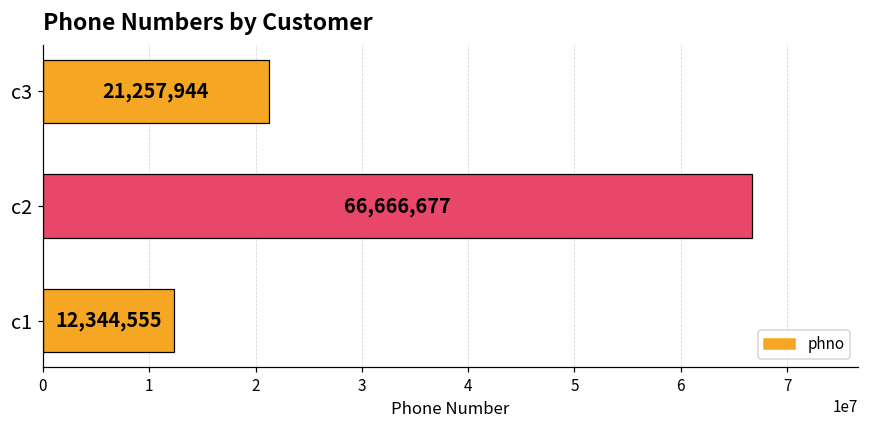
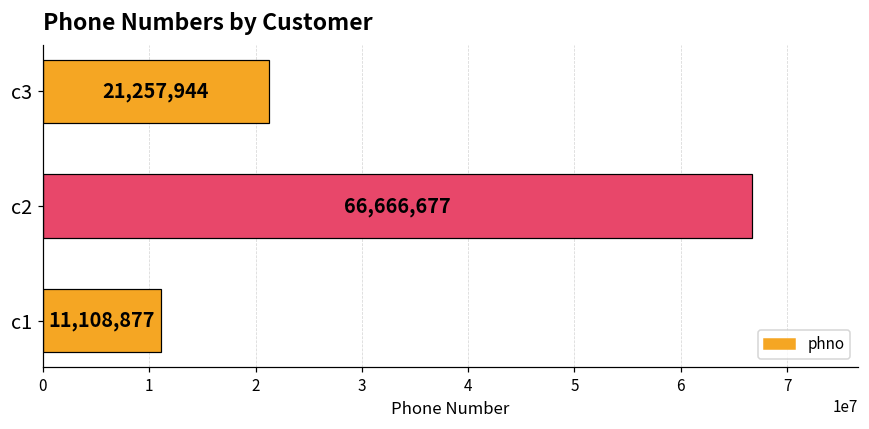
  {
    "c3": "21,257,944",
    "c2": "66,666,677",
-   "c1": "12,344,555"
+   "c1": "11,108,877"
  }
